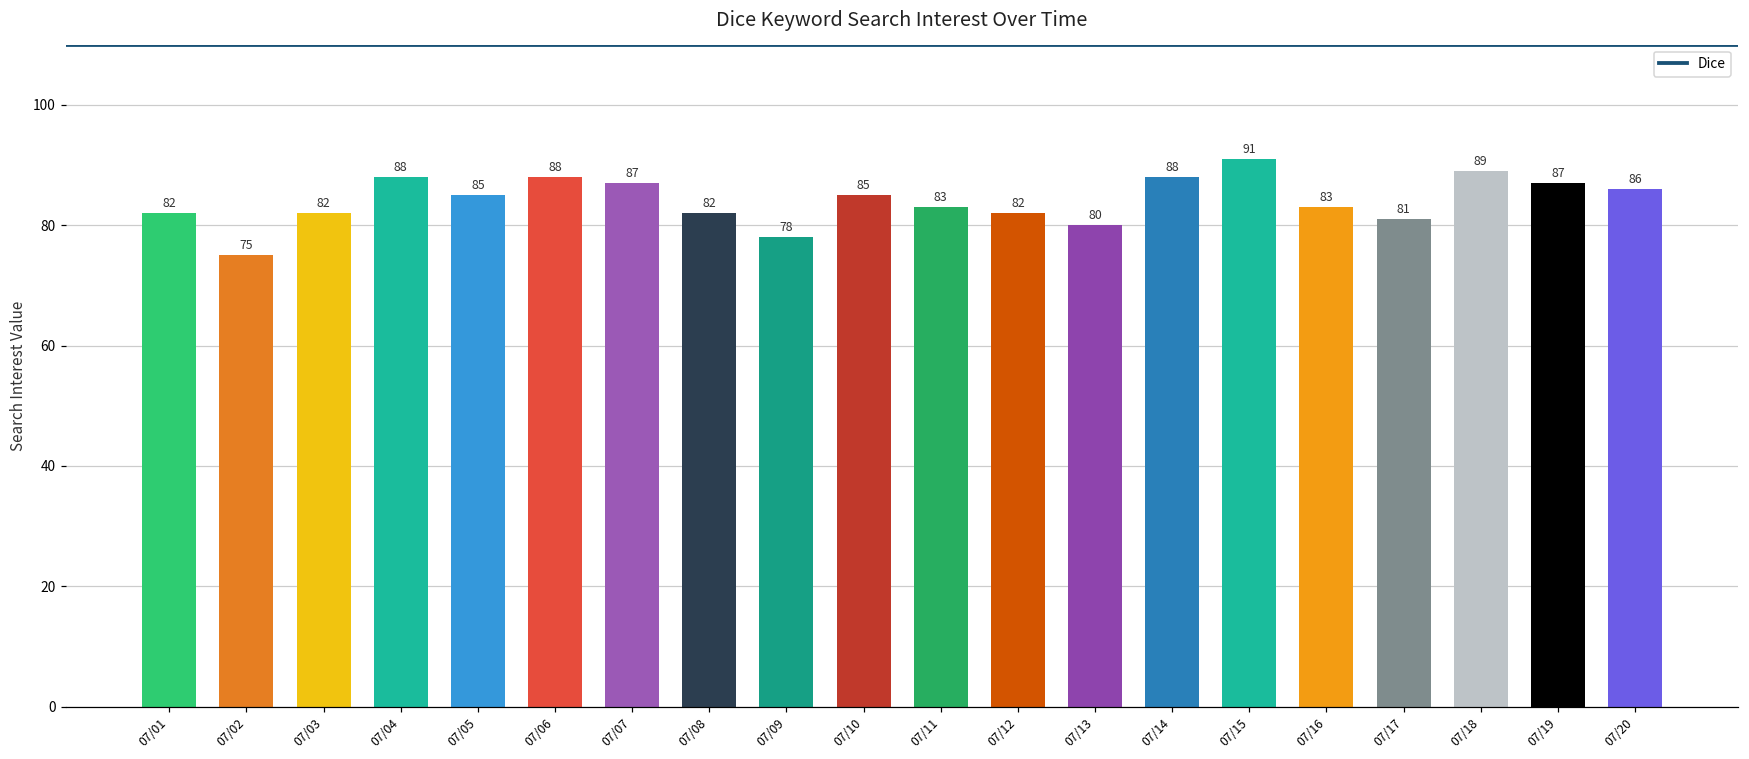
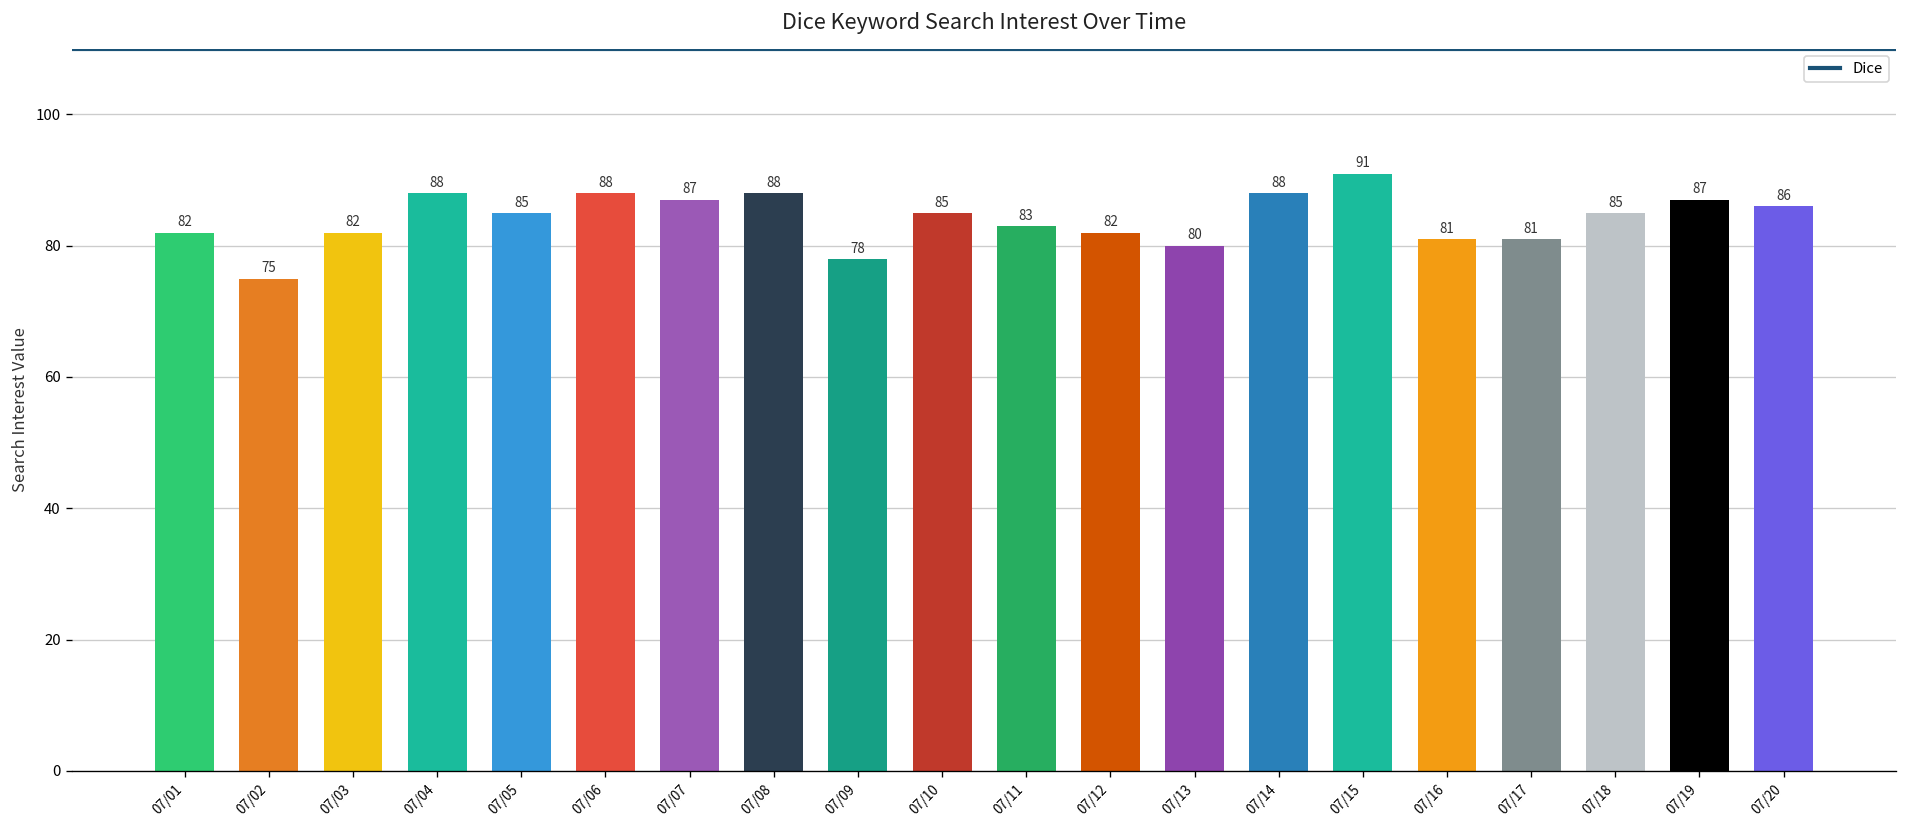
  {
    "07/01": 82,
    "07/02": 75,
    "07/03": 82,
    "07/04": 88,
    "07/05": 85,
    "07/06": 88,
    "07/07": 87,
-   "07/08": 82,
+   "07/08": 88,
    "07/09": 78,
    "07/10": 85,
    "07/11": 83,
    "07/12": 82,
    "07/13": 80,
    "07/14": 88,
    "07/15": 91,
-   "07/16": 83,
+   "07/16": 81,
    "07/17": 81,
-   "07/18": 89,
+   "07/18": 85,
    "07/19": 87,
    "07/20": 86
  }
